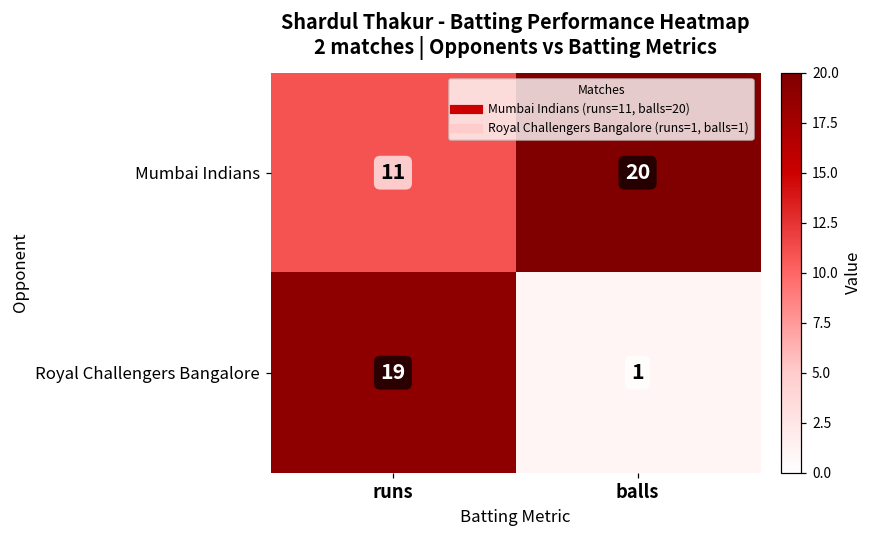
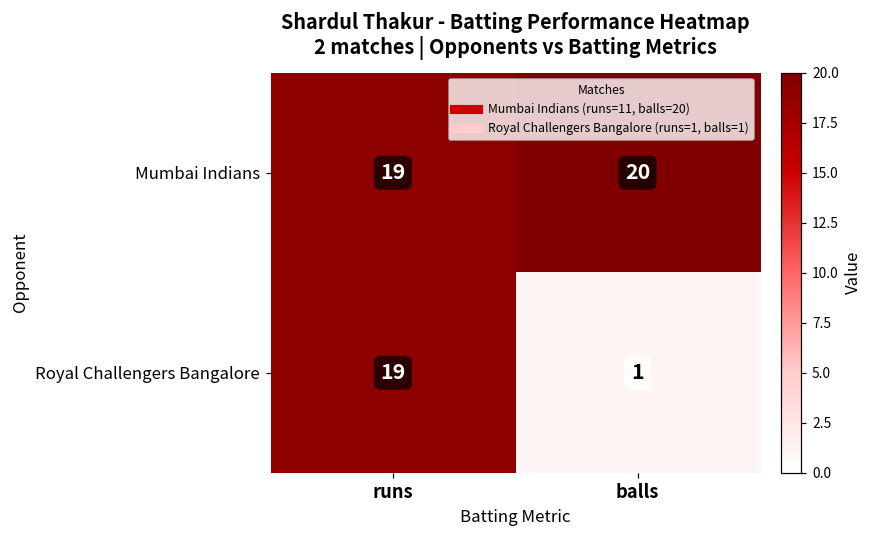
  {
    "Mumbai Indians": {
-     "runs": 11
+     "runs": 19
    }
  }
